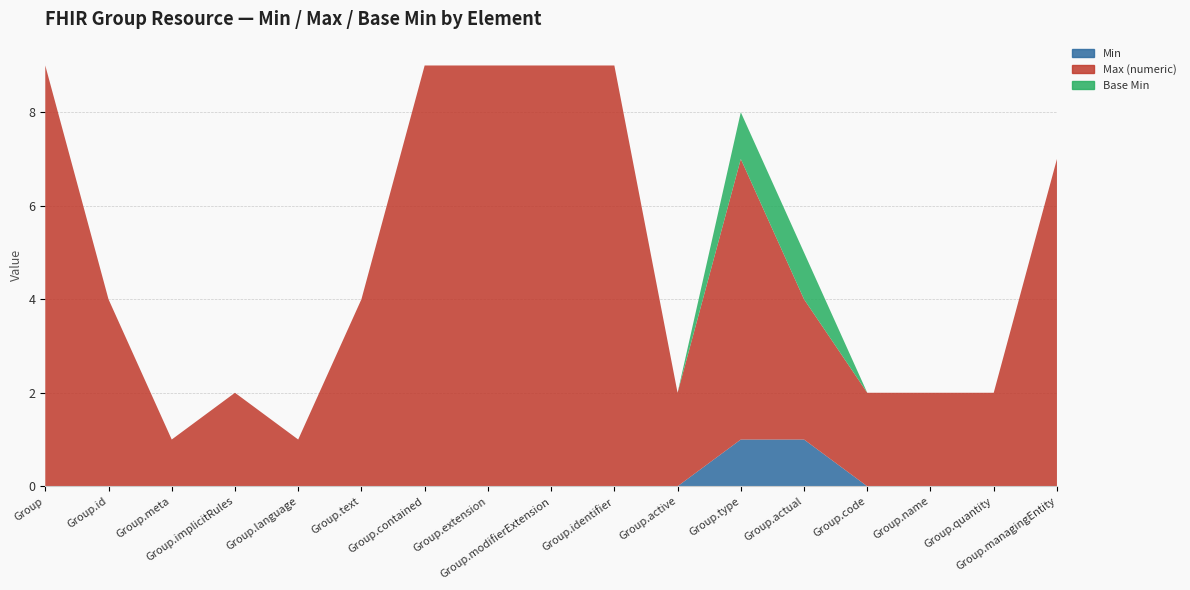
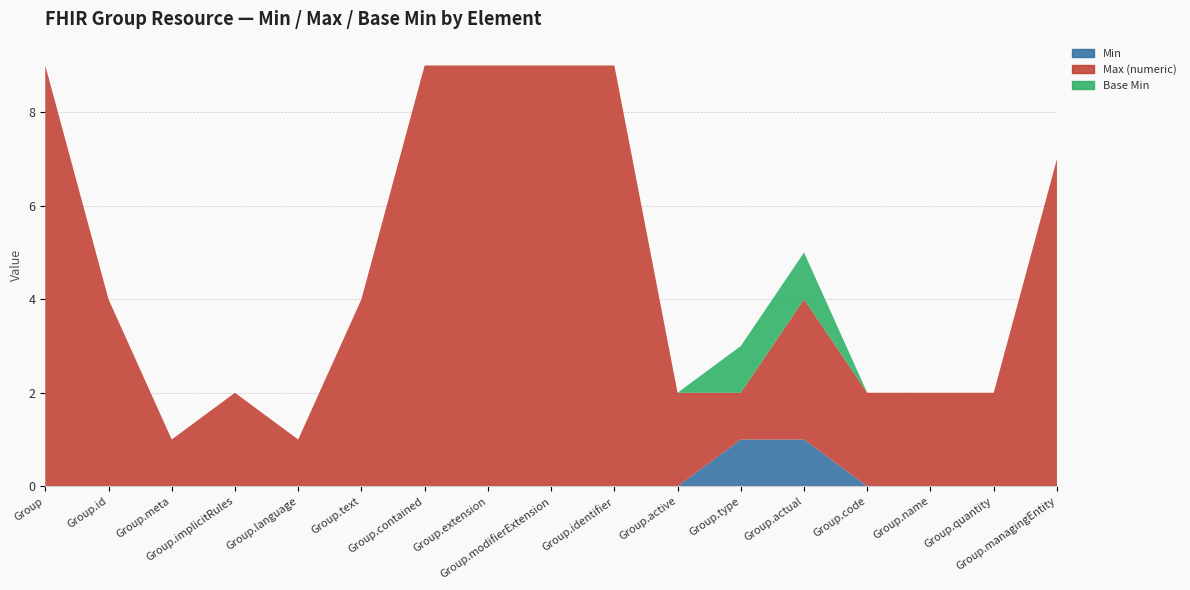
  {
    "Min": {
      "Group": 0,
      "Group.id": 0,
      "Group.meta": 0,
      "Group.implicitRules": 0,
      "Group.language": 0,
      "Group.text": 0,
      "Group.contained": 0,
      "Group.extension": 0,
      "Group.modifierExtension": 0,
      "Group.identifier": 0,
      "Group.active": 0,
      "Group.type": 1,
      "Group.actual": 1,
      "Group.code": 0,
      "Group.name": 0,
      "Group.quantity": 0,
      "Group.managingEntity": 0
    },
    "Max (numeric)": {
-     "Group.type": 6
+     "Group.type": 1
    },
    "Base Min": {
      "Group.type": 1,
      "Group.actual": 1
    }
  }
